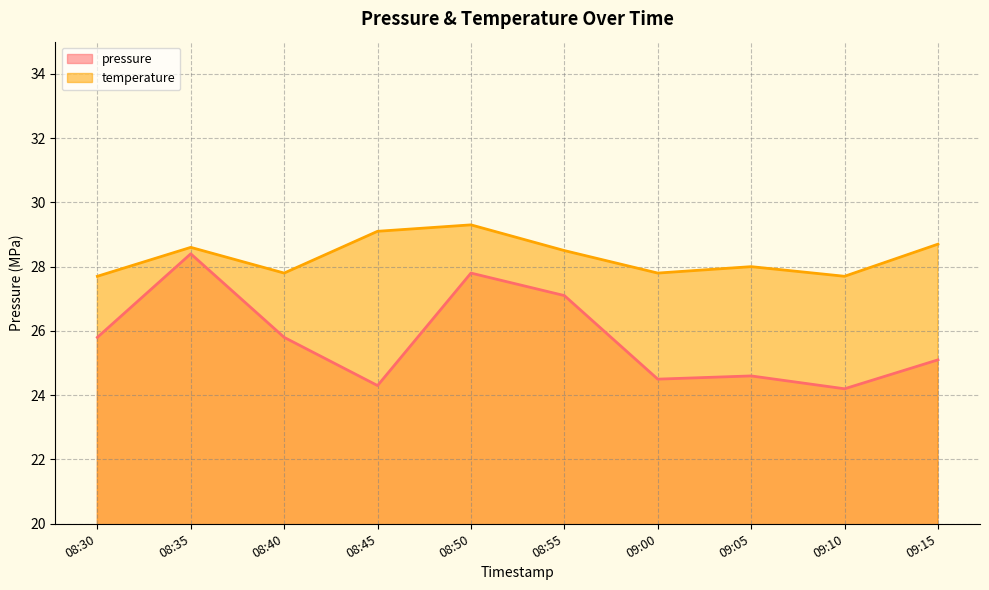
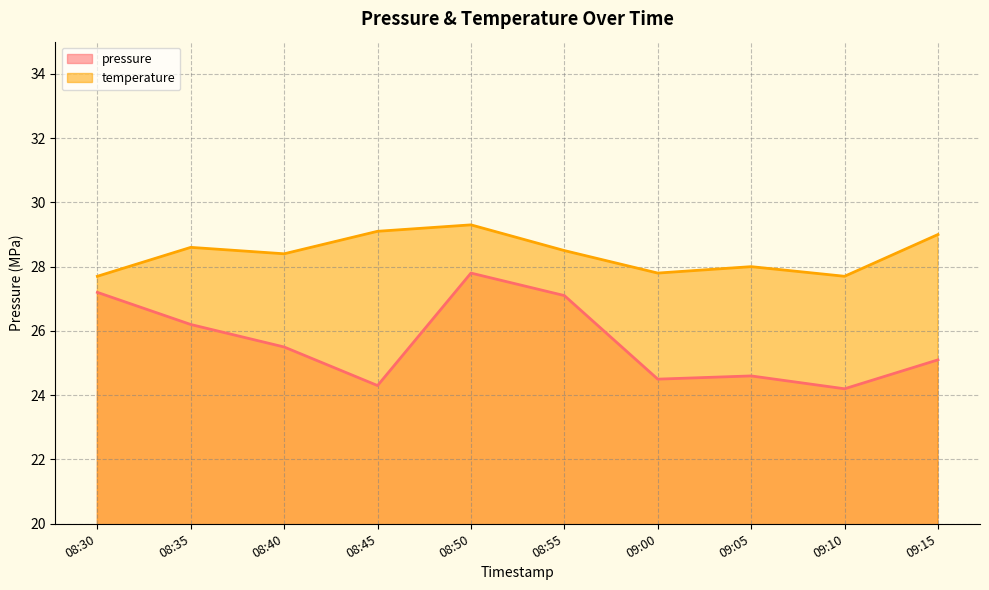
  {
    "pressure": {
-     "08:30": 25.8,
-     "08:35": 28.4,
-     "08:40": 25.8,
+     "08:30": 27.2,
+     "08:35": 26.2,
+     "08:40": 25.5,
      "08:45": 24.3,
      "08:50": 27.8,
      "08:55": 27.1,
      "09:00": 24.5,
      "09:05": 24.6,
      "09:10": 24.2,
      "09:15": 25.1
    },
    "temperature": {
      "08:30": 27.7,
      "08:35": 28.6,
-     "08:40": 27.8,
+     "08:40": 28.4,
      "08:45": 29.1,
      "08:50": 29.3,
      "08:55": 28.5,
      "09:00": 27.8,
      "09:05": 28.0,
      "09:10": 27.7,
-     "09:15": 28.7
+     "09:15": 29.0
    }
  }
